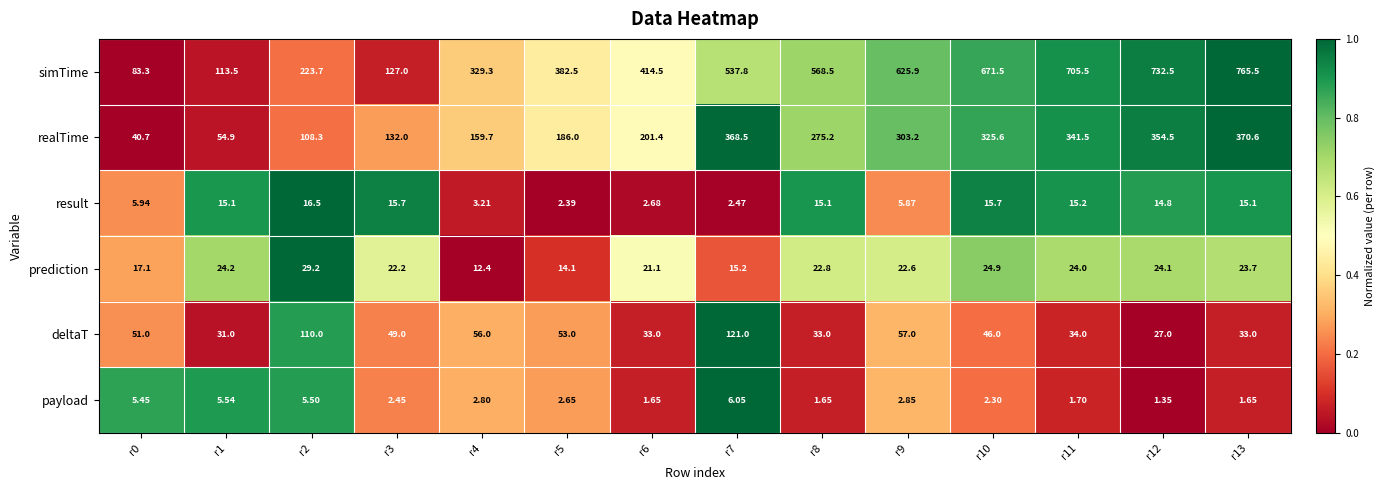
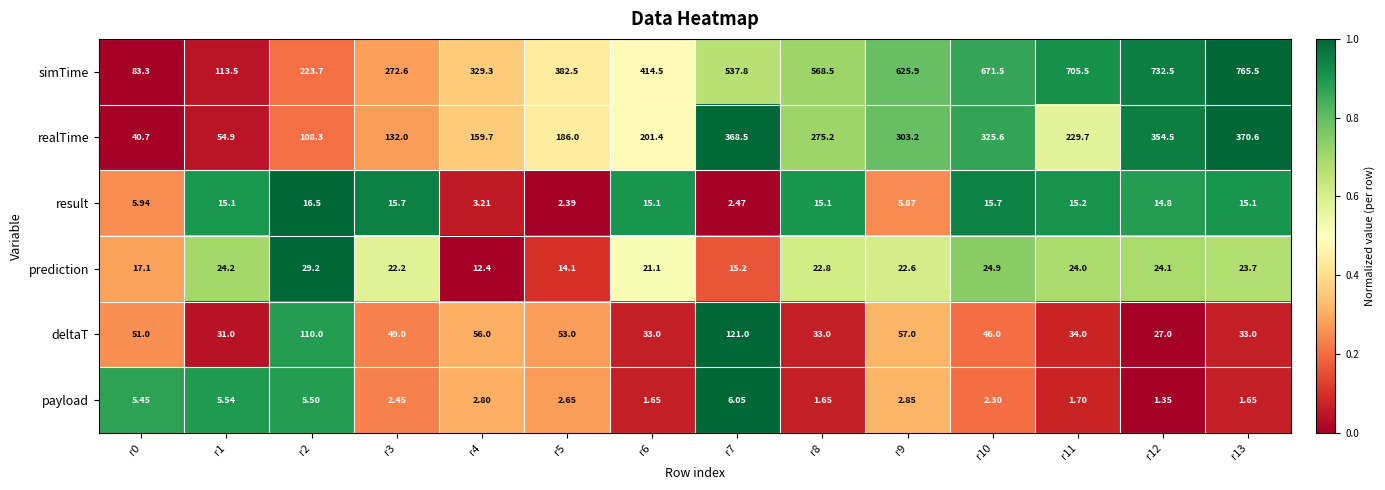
  {
    "simTime": {
      "r0": 83.3,
      "r1": 113.5,
      "r2": 223.7,
-     "r3": 127.0,
+     "r3": 272.6,
      "r4": 329.3,
      "r5": 382.5,
      "r6": 414.5,
      "r7": 537.8,
      "r8": 568.5,
      "r9": 625.9,
      "r10": 671.5,
      "r11": 705.5,
      "r12": 732.5,
      "r13": 765.5
    },
    "realTime": {
      "r0": 40.7,
      "r1": 54.9,
      "r2": 108.3,
      "r3": 132.0,
      "r4": 159.7,
      "r5": 186.0,
      "r6": 201.4,
      "r7": 368.5,
      "r8": 275.2,
      "r9": 303.2,
      "r10": 325.6,
-     "r11": 341.5,
+     "r11": 229.7,
      "r12": 354.5,
      "r13": 370.6
    },
    "result": {
      "r0": 5.94,
      "r1": 15.1,
      "r2": 16.5,
      "r3": 15.7,
      "r4": 3.21,
      "r5": 2.39,
-     "r6": 2.68,
+     "r6": 15.1,
      "r7": 2.47,
      "r8": 15.1,
      "r9": 5.87,
      "r10": 15.7,
      "r11": 15.2,
      "r12": 14.8,
      "r13": 15.1
    },
    "prediction": {
      "r0": 17.1,
      "r1": 24.2,
      "r2": 29.2,
      "r3": 22.2,
      "r4": 12.4,
      "r5": 14.1,
      "r6": 21.1,
      "r7": 15.2,
      "r8": 22.8,
      "r9": 22.6,
      "r10": 24.9,
      "r11": 24.0,
      "r12": 24.1,
      "r13": 23.7
    },
    "deltaT": {
      "r0": 51.0,
      "r1": 31.0,
      "r2": 110.0,
      "r3": 49.0,
      "r4": 56.0,
      "r5": 53.0,
      "r6": 33.0,
      "r7": 121.0,
      "r8": 33.0,
      "r9": 57.0,
      "r10": 46.0,
      "r11": 34.0,
      "r12": 27.0,
      "r13": 33.0
    },
    "payload": {
      "r0": 5.45,
      "r1": 5.54,
      "r2": 5.50,
      "r3": 2.45,
      "r4": 2.80,
      "r5": 2.65,
      "r6": 1.65,
      "r7": 6.05,
      "r8": 1.65,
      "r9": 2.85,
      "r10": 2.30,
      "r11": 1.70,
      "r12": 1.35,
      "r13": 1.65
    }
  }
